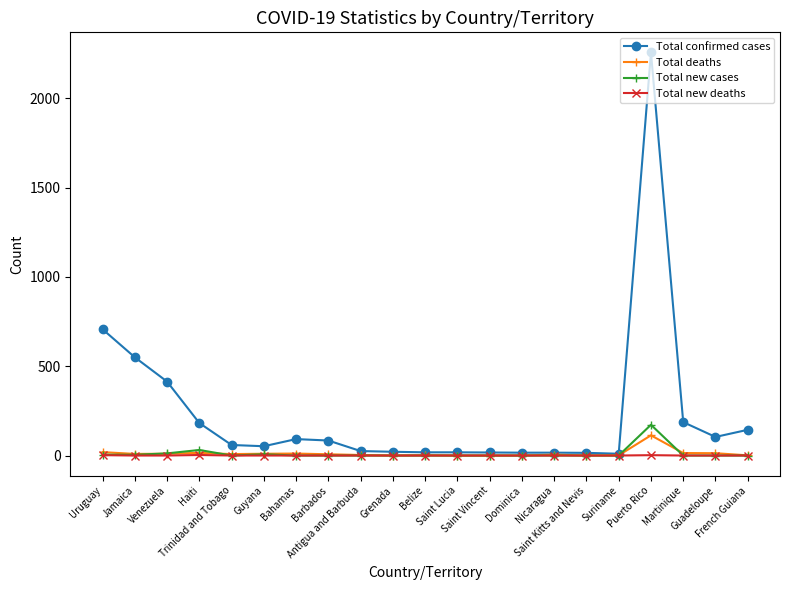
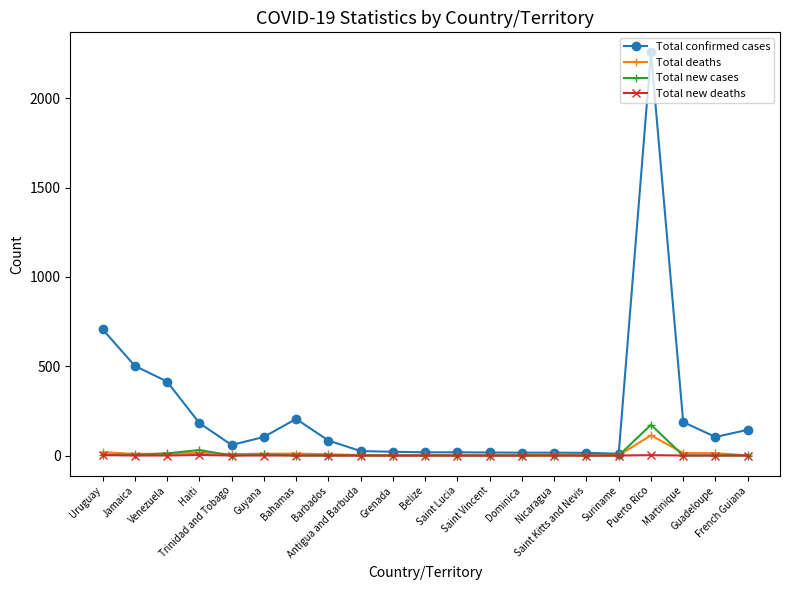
  {
    "Total confirmed cases": {
      "Uruguay": 710,
-     "Jamaica": 550,
+     "Jamaica": 500,
      "Venezuela": 410,
      "Haiti": 180,
      "Trinidad and Tobago": 60,
-     "Guyana": 50,
-     "Bahamas": 90,
+     "Guyana": 100,
+     "Bahamas": 210,
      "Barbados": 80,
      "Antigua and Barbuda": 30,
      "Grenada": 20,
      "Belize": 20,
      "Saint Lucia": 20,
      "Saint Vincent": 20,
      "Dominica": 20,
      "Saint Kitts and Nevis": 20,
      "Martinique": 190,
      "Guadeloupe": 100,
      "French Guiana": 140
    },
    "Total deaths": {
      "Puerto Rico": 110
    },
    "Total new cases": {
      "Haiti": 30,
      "Puerto Rico": 170
    },
    "Total new deaths": {
      "Puerto Rico": 0
    }
  }
